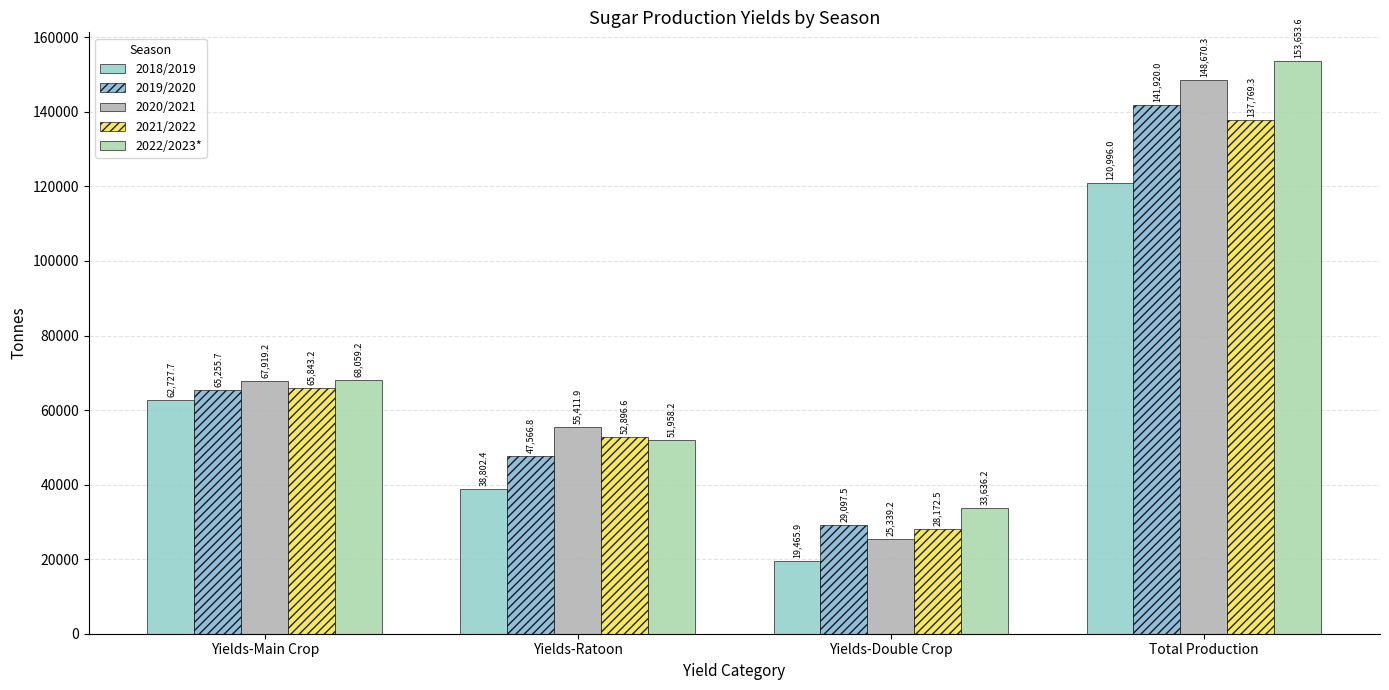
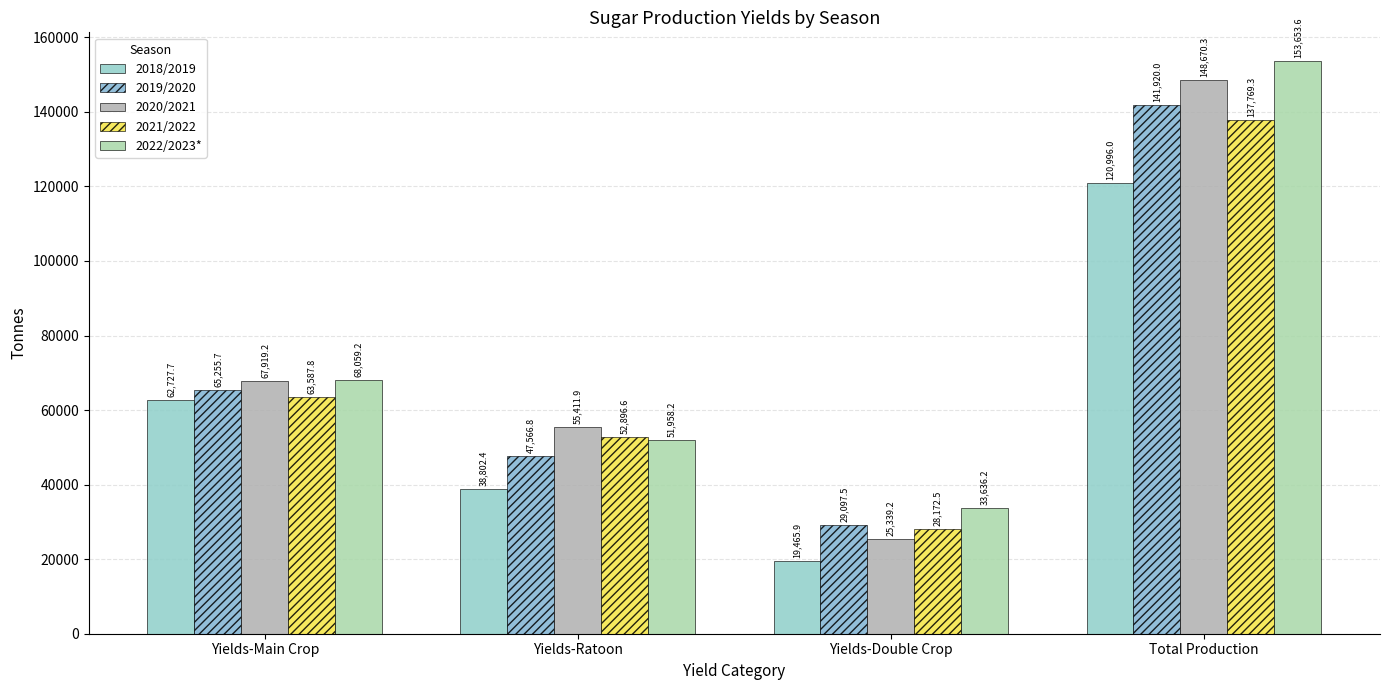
  {
    "2021/2022": {
-     "Yields-Main Crop": "65,843.2",
+     "Yields-Main Crop": "63,587.8",
      "Yields-Ratoon": "52,896.6",
      "Yields-Double Crop": "28,172.5",
      "Total Production": "137,769.3"
    }
  }
